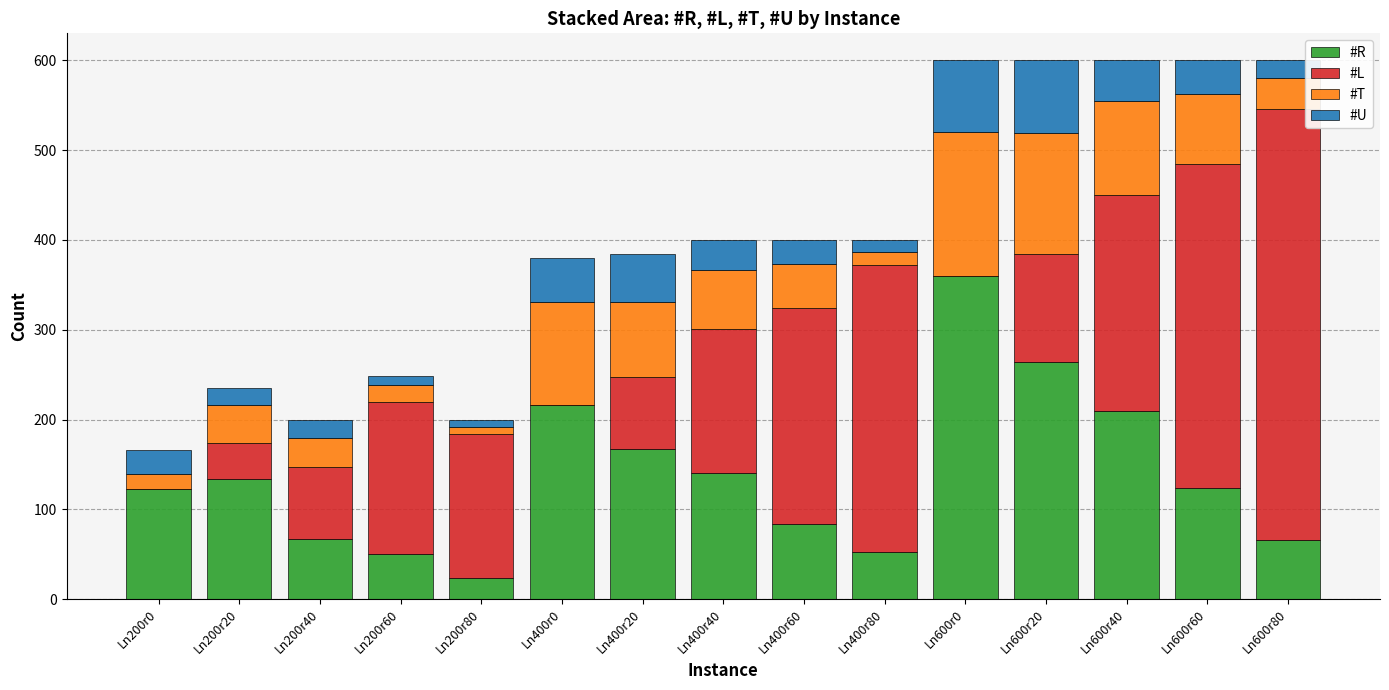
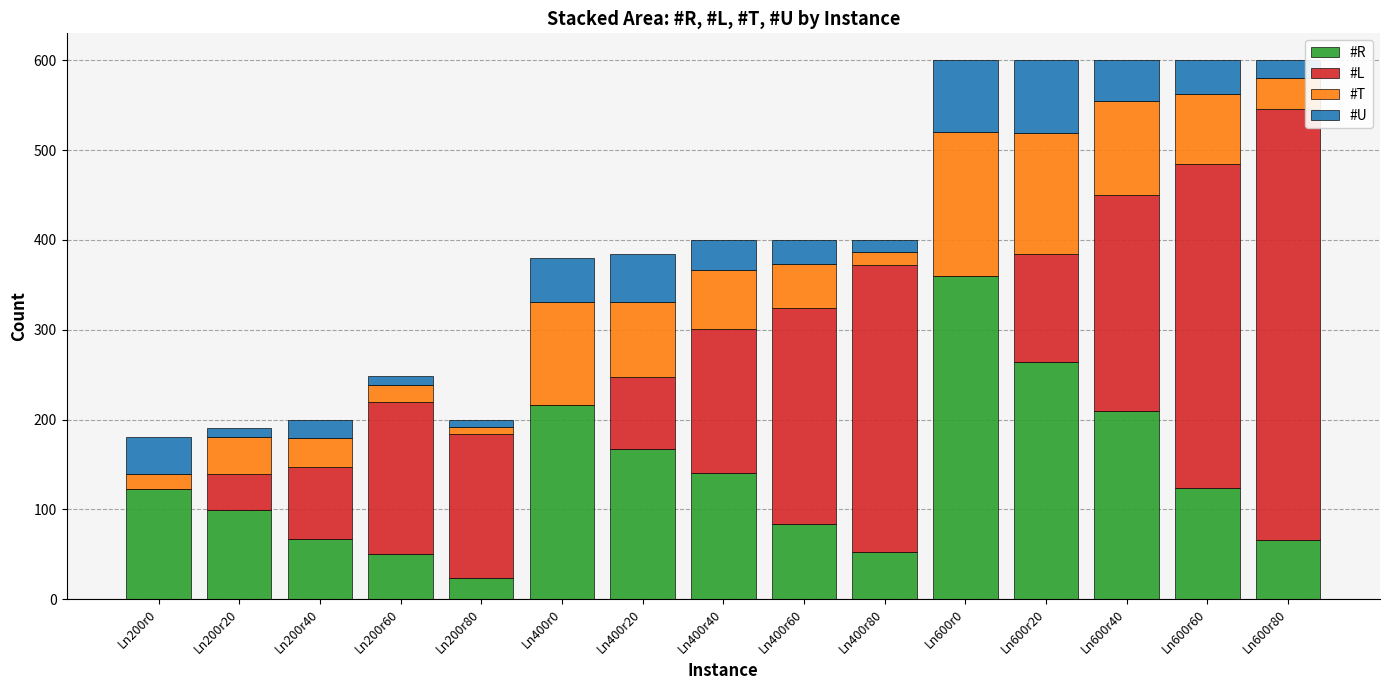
  {
    "#R": {
      "Ln200r0": 120,
-     "Ln200r20": 130,
+     "Ln200r20": 100,
      "Ln200r40": 70,
      "Ln200r60": 50,
      "Ln200r80": 20,
      "Ln400r0": 220,
      "Ln400r20": 170,
      "Ln400r40": 140,
      "Ln400r60": 80,
      "Ln400r80": 50,
      "Ln600r0": 360,
      "Ln600r20": 260,
      "Ln600r40": 210,
      "Ln600r60": 120,
      "Ln600r80": 70
    },
    "#L": {
      "Ln200r0": 0,
      "Ln200r20": 40,
      "Ln200r40": 80,
      "Ln200r60": 170,
      "Ln200r80": 160,
      "Ln400r0": 0,
      "Ln400r20": 80,
      "Ln400r40": 160,
      "Ln400r60": 240,
      "Ln400r80": 320,
      "Ln600r0": 0,
      "Ln600r20": 120,
      "Ln600r40": 240,
      "Ln600r60": 360,
      "Ln600r80": 480
    },
    "#T": {
      "Ln200r0": 20,
      "Ln200r20": 40,
      "Ln200r40": 30,
      "Ln200r60": 20,
      "Ln200r80": 10,
      "Ln400r0": 120,
      "Ln400r20": 80,
      "Ln400r40": 70,
      "Ln400r60": 50,
      "Ln400r80": 20,
      "Ln600r0": 160,
      "Ln600r20": 140,
      "Ln600r40": 110,
      "Ln600r60": 80,
      "Ln600r80": 30
    },
    "#U": {
-     "Ln200r0": 30,
-     "Ln200r20": 20,
+     "Ln200r0": 40,
+     "Ln200r20": 10,
      "Ln200r40": 20,
      "Ln200r60": 10,
      "Ln200r80": 10,
      "Ln400r0": 50,
      "Ln400r20": 50,
      "Ln400r40": 30,
      "Ln400r60": 30,
      "Ln400r80": 10,
      "Ln600r0": 80,
      "Ln600r20": 80,
      "Ln600r40": 50,
      "Ln600r60": 40,
      "Ln600r80": 20
    }
  }
